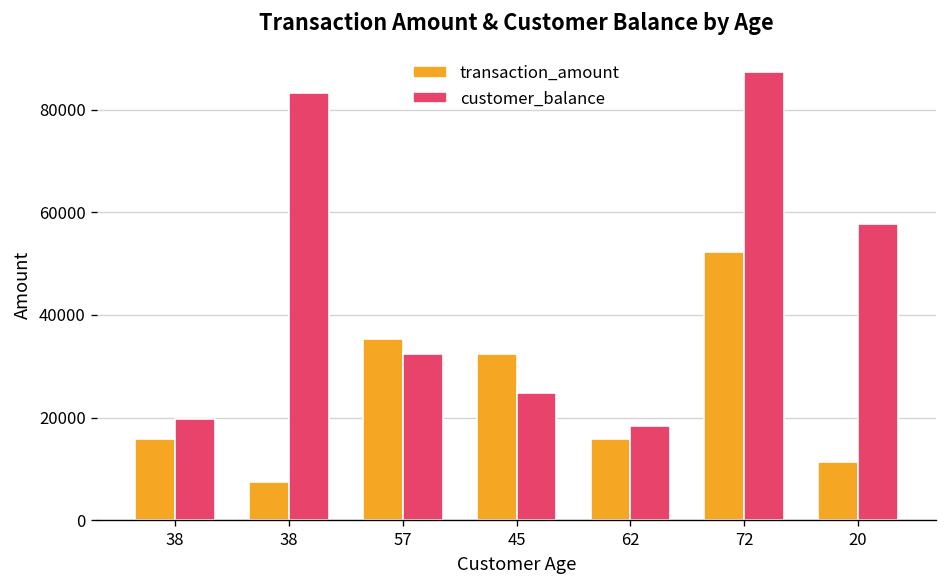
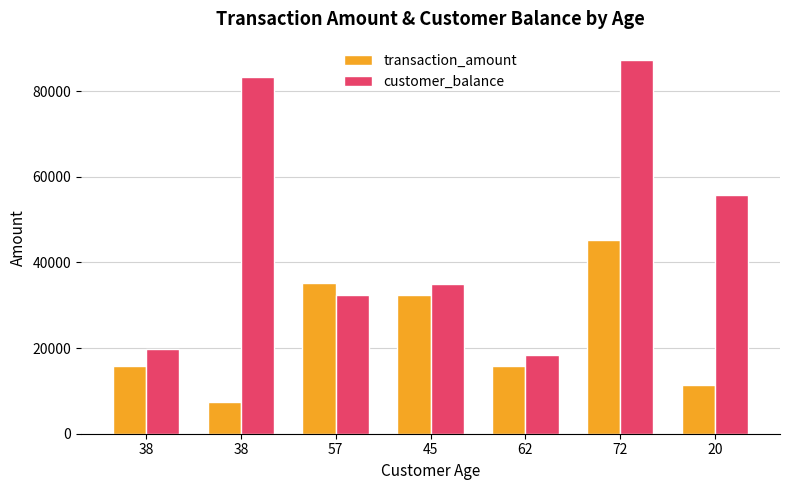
  {
    "transaction_amount": {
      "57": 35000,
      "45": 32000,
      "62": 16000,
-     "72": 52000,
+     "72": 45000,
      "20": 11000
    },
    "customer_balance": {
      "57": 32000,
-     "45": 25000,
+     "45": 35000,
      "62": 18000,
      "72": 87000,
-     "20": 58000
+     "20": 56000
    }
  }
